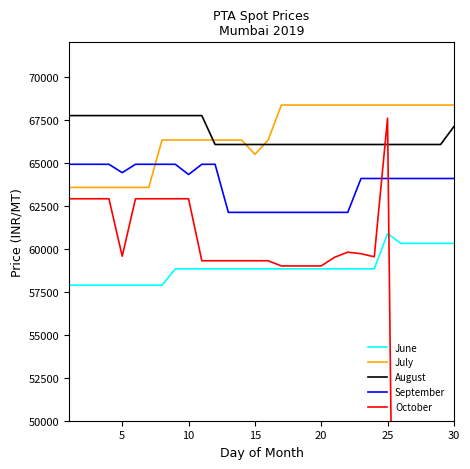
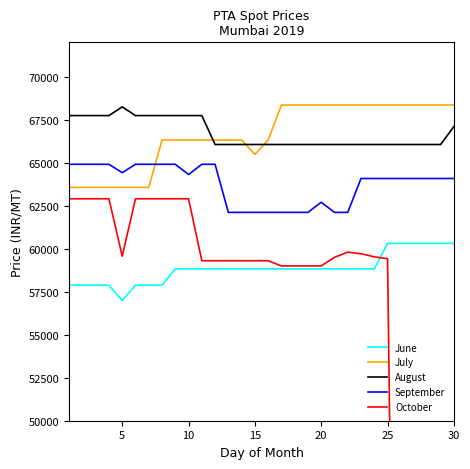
  {
    "June": {
-     "5": 57900,
+     "5": 57000,
      "10": 58800,
      "15": 58800,
      "20": 58800,
-     "25": 60900,
+     "25": 60300,
      "30": 60300
    },
    "July": {
      "5": 63600,
      "10": 66300,
      "15": 65500,
      "20": 68400,
      "25": 68400,
      "30": 68400
    },
    "August": {
-     "5": 67700,
+     "5": 68200,
      "10": 67700,
      "15": 66100,
      "20": 66100,
      "25": 66100,
      "30": 67100
    },
    "September": {
      "5": 64400,
      "10": 64300,
      "15": 62100,
-     "20": 62100,
+     "20": 62700,
      "25": 64100,
      "30": 64100
    },
    "October": {
      "5": 59600,
      "10": 62900,
      "15": 59300,
      "20": 59000,
-     "25": 67600
+     "25": 59400
    }
  }
